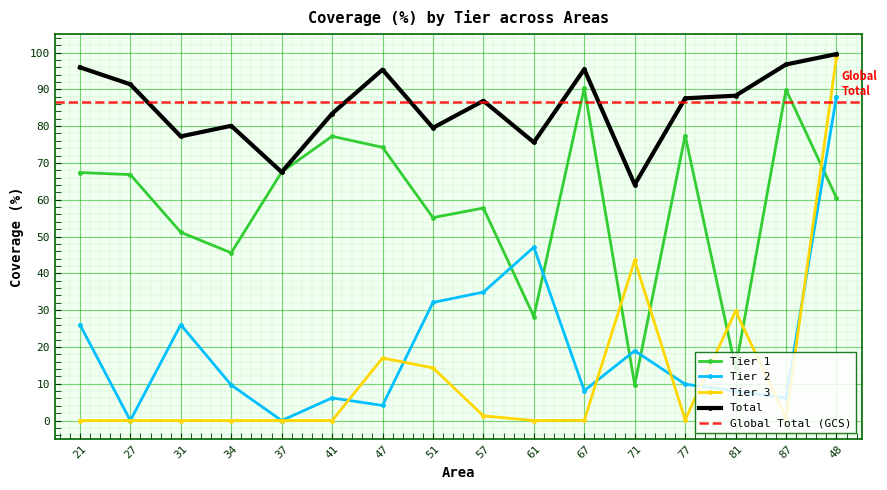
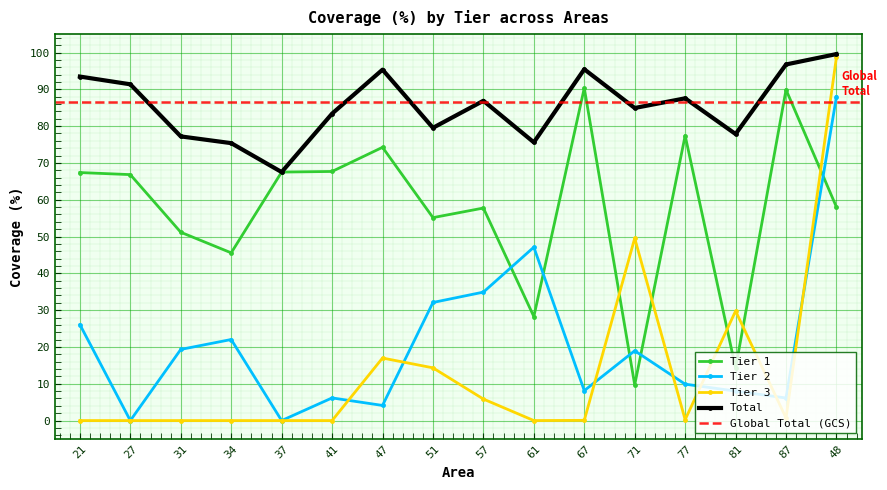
  {
    "Tier 1": {
      "21": 67,
      "27": 67,
      "31": 51,
      "34": 46,
-     "41": 77,
+     "41": 68,
      "47": 74,
      "51": 55,
      "57": 58,
      "61": 28,
      "67": 90,
      "71": 10,
      "77": 77,
      "87": 90,
-     "48": 61
+     "48": 58
    },
    "Tier 2": {
      "21": 26,
-     "31": 26,
-     "34": 10,
+     "31": 19,
+     "34": 22,
      "41": 6,
      "47": 4,
      "51": 32,
      "57": 35,
      "61": 47,
      "67": 8,
      "71": 19,
      "77": 10,
      "48": 88
    },
    "Tier 3": {
      "21": 0,
      "31": 0,
      "34": 0,
      "41": 0,
      "47": 17,
      "51": 14,
-     "57": 1,
+     "57": 6,
      "61": 0,
      "67": 0,
-     "71": 44,
+     "71": 50,
      "77": 0,
      "81": 30,
      "48": 99
    },
    "Total": {
-     "21": 96,
+     "21": 93,
      "27": 91,
      "31": 77,
-     "34": 80,
+     "34": 75,
      "41": 83,
      "47": 95,
      "51": 80,
      "57": 87,
      "61": 76,
      "67": 95,
-     "71": 64,
+     "71": 85,
      "77": 88,
-     "81": 88,
+     "81": 78,
      "87": 97,
      "48": 100
    }
  }
